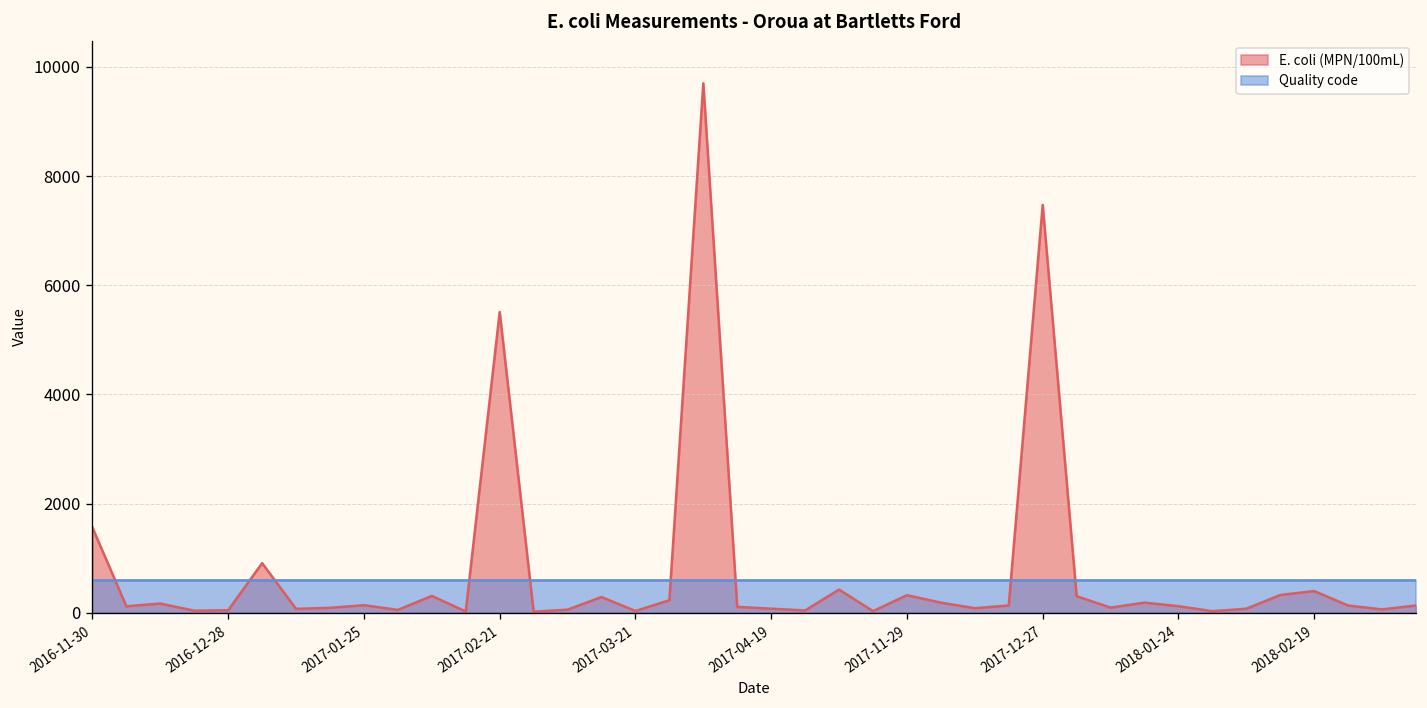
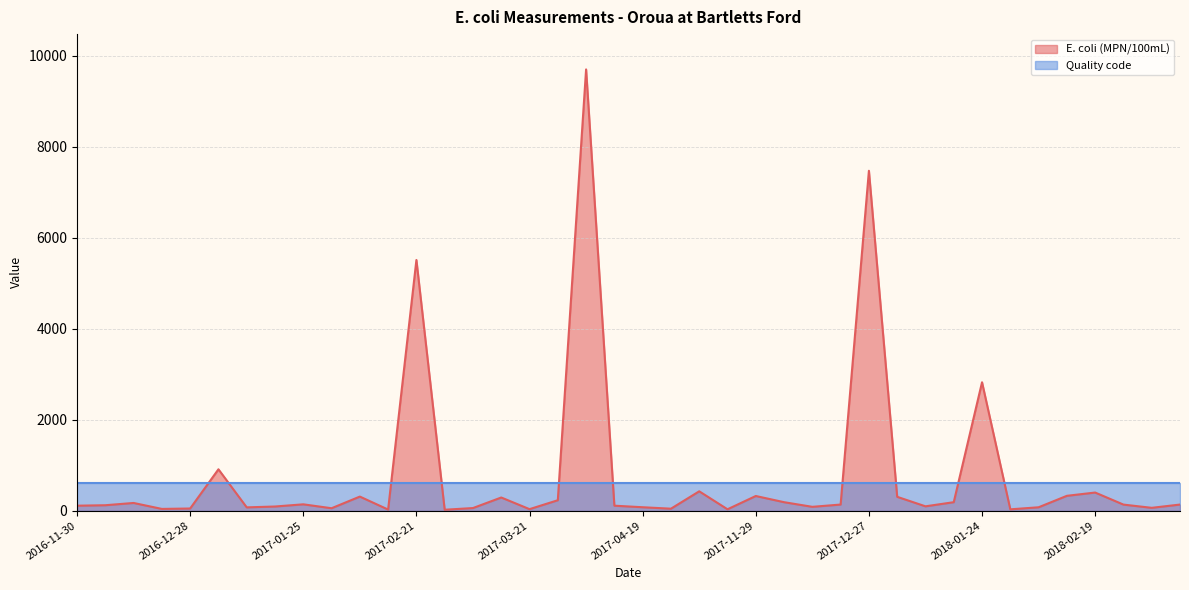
  {
    "E. coli (MPN/100mL)": {
-     "2016-11-30": 1600,
+     "2016-11-30": 100,
      "2016-12-28": 0,
      "2017-01-25": 100,
      "2017-02-21": 5500,
      "2017-03-21": 0,
      "2017-04-19": 100,
      "2017-11-29": 300,
      "2017-12-27": 7500,
-     "2018-01-24": 100,
+     "2018-01-24": 2800,
      "2018-02-19": 400
    },
    "Quality code": {
      "2016-11-30": 600,
      "2016-12-28": 600,
      "2017-01-25": 600,
      "2017-02-21": 600,
      "2017-03-21": 600,
      "2017-04-19": 600,
      "2017-11-29": 600,
      "2017-12-27": 600,
      "2018-01-24": 600,
      "2018-02-19": 600
    }
  }
